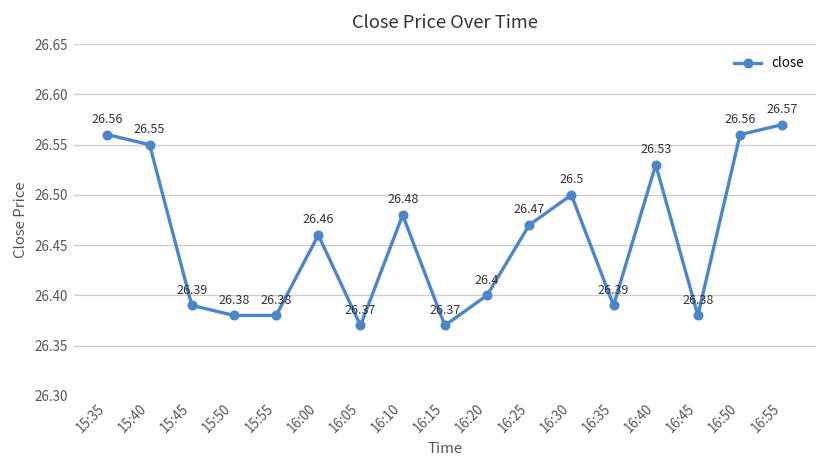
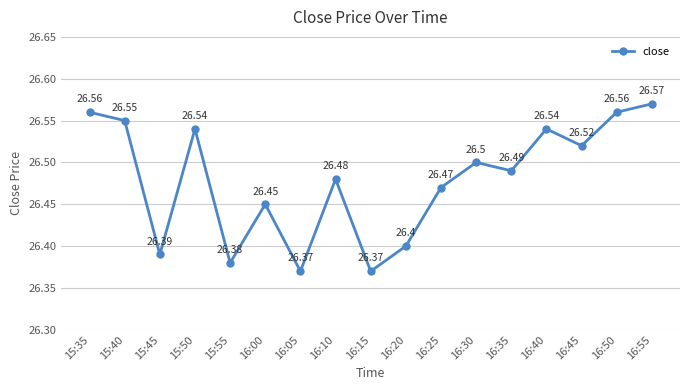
  {
    "15:35": 26.56,
    "15:40": 26.55,
    "15:45": 26.39,
-   "15:50": 26.38,
+   "15:50": 26.54,
    "15:55": 26.38,
-   "16:00": 26.46,
+   "16:00": 26.45,
    "16:05": 26.37,
    "16:10": 26.48,
    "16:15": 26.37,
    "16:20": 26.4,
    "16:25": 26.47,
    "16:30": 26.5,
-   "16:35": 26.39,
-   "16:40": 26.53,
-   "16:45": 26.38,
+   "16:35": 26.49,
+   "16:40": 26.54,
+   "16:45": 26.52,
    "16:50": 26.56,
    "16:55": 26.57
  }
